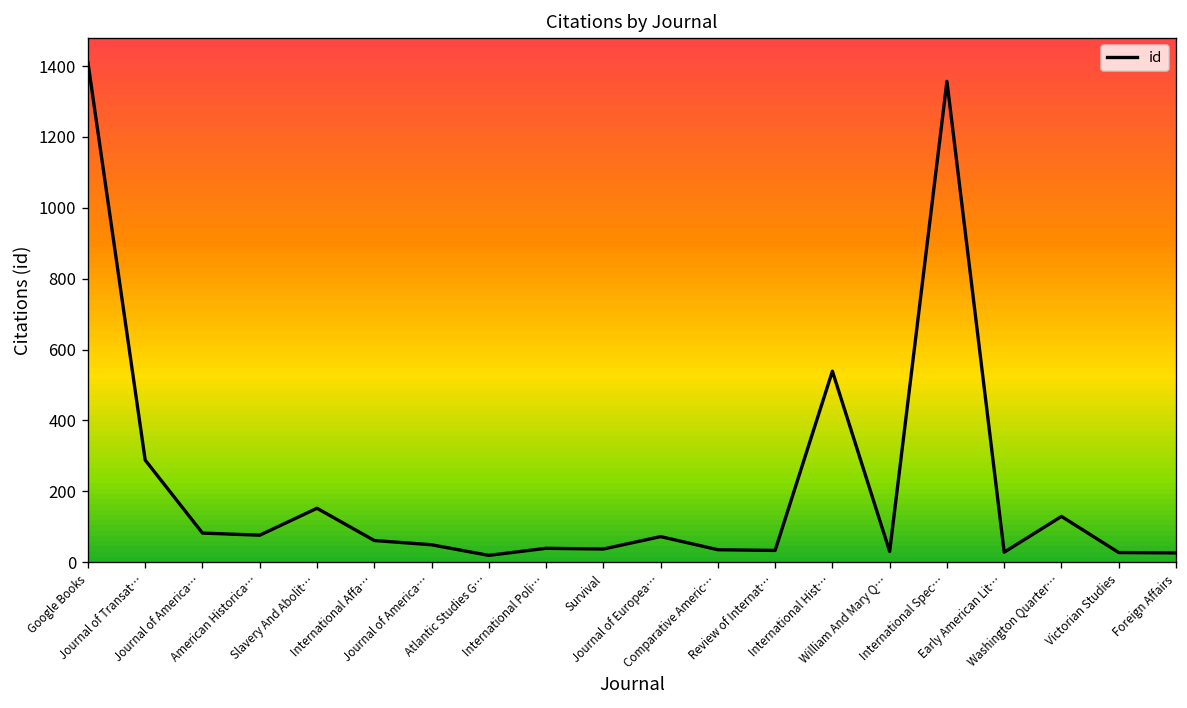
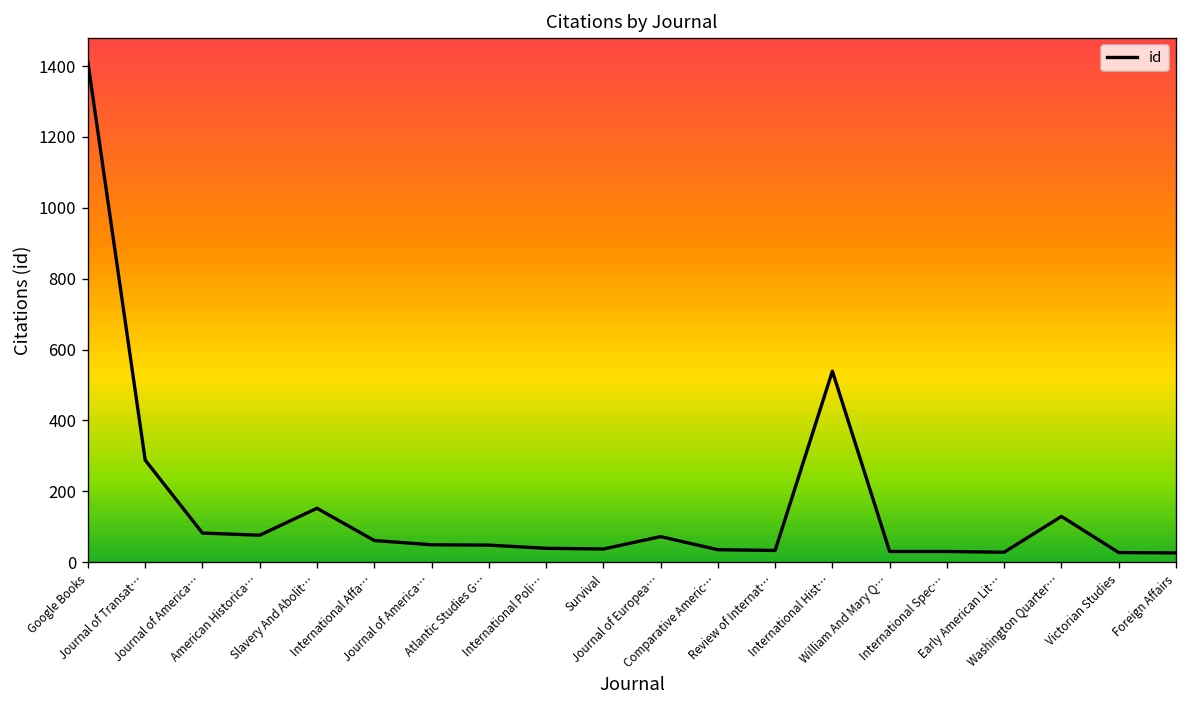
  {
    "id": {
      "Journal of Transat…": 290,
      "American Historica…": 80,
      "Slavery And Abolit…": 150,
      "International Affa…": 60,
-     "Atlantic Studies G…": 20,
+     "Atlantic Studies G…": 50,
      "International Poli…": 40,
      "Survival": 40,
      "Journal of Europea…": 70,
      "Comparative Americ…": 40,
      "Review of Internat…": 30,
      "International Hist…": 540,
      "William And Mary Q…": 30,
-     "International Spec…": 1360,
+     "International Spec…": 30,
      "Early American Lit…": 30,
      "Washington Quarter…": 130,
      "Victorian Studies": 30
    }
  }
